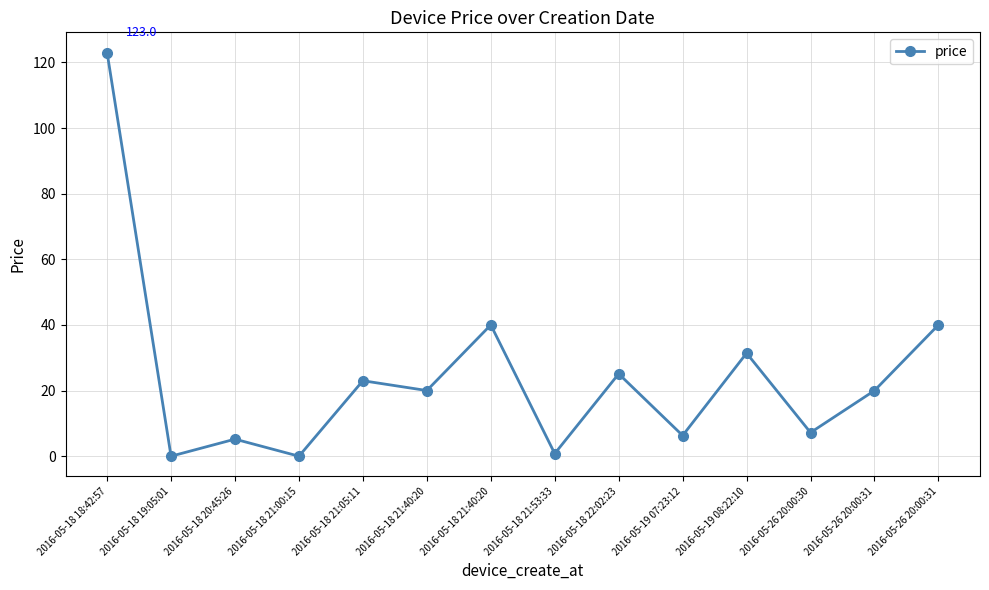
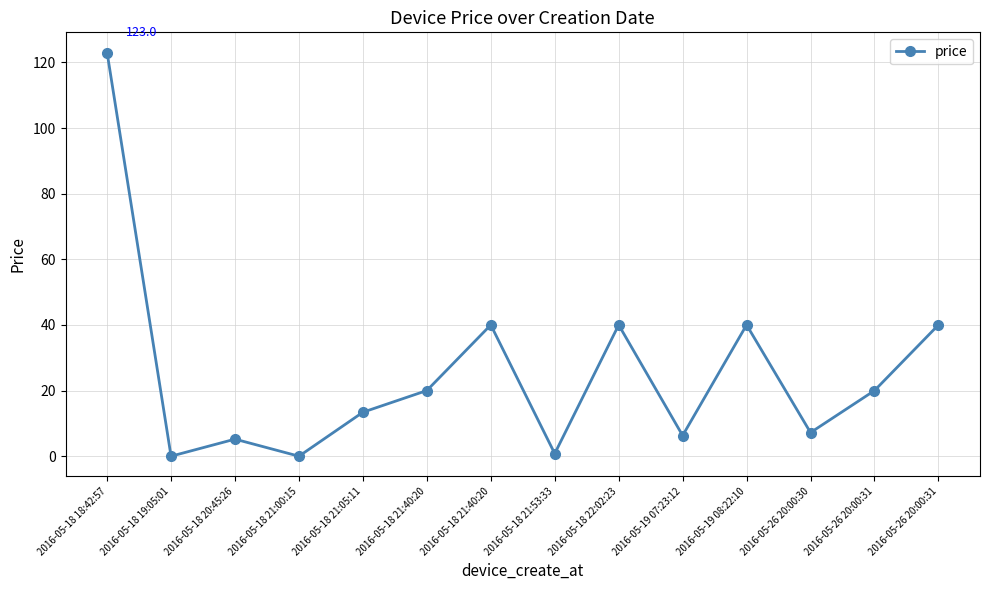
  {
    "2016-05-18 19:05:01": 0,
    "2016-05-18 20:45:26": 5,
    "2016-05-18 21:00:15": 0,
-   "2016-05-18 21:05:11": 23,
+   "2016-05-18 21:05:11": 13,
    "2016-05-18 21:53:33": 1,
-   "2016-05-18 22:02:23": 25,
+   "2016-05-18 22:02:23": 40,
    "2016-05-19 07:23:12": 6,
-   "2016-05-19 08:22:10": 31,
+   "2016-05-19 08:22:10": 40,
    "2016-05-26 20:00:30": 7
  }
